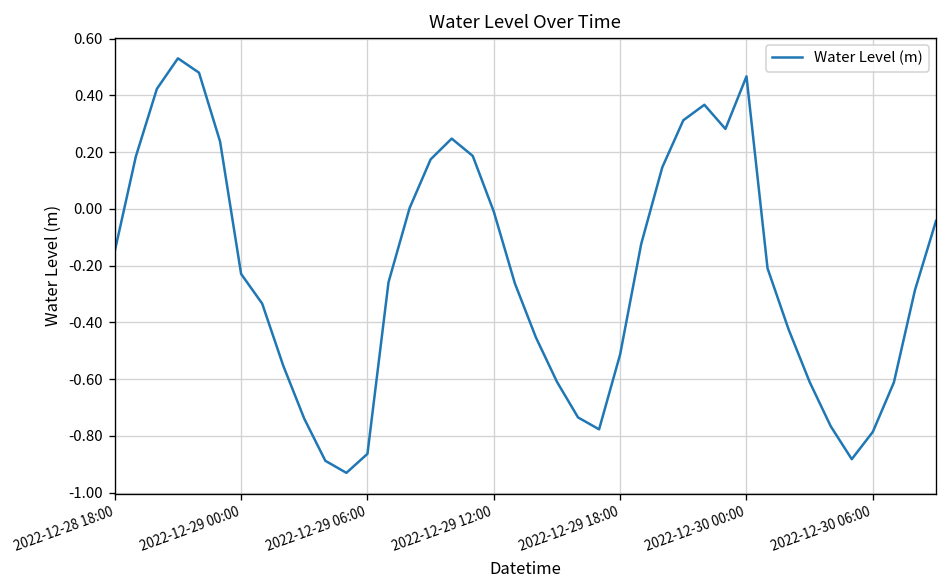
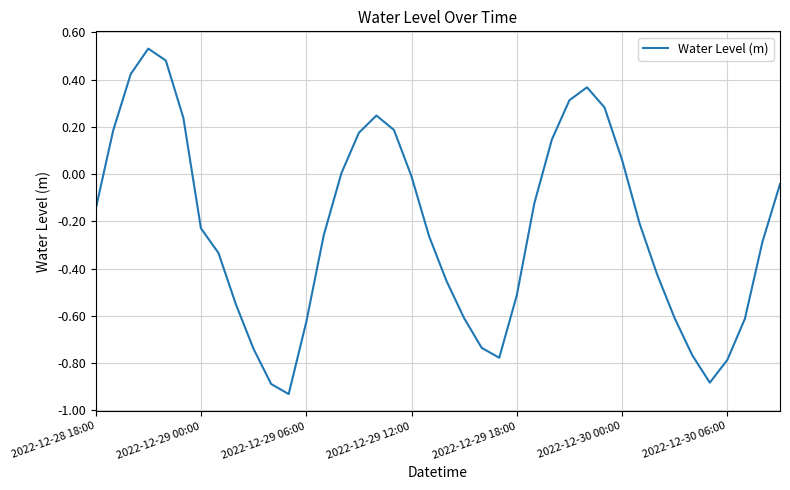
  {
    "2022-12-28 18:00": -0.15,
    "2022-12-29 00:00": -0.23,
-   "2022-12-29 06:00": -0.86,
+   "2022-12-29 06:00": -0.63,
    "2022-12-29 12:00": -0.01,
    "2022-12-29 18:00": -0.51,
-   "2022-12-30 00:00": 0.47,
+   "2022-12-30 00:00": 0.06,
    "2022-12-30 06:00": -0.79
  }
